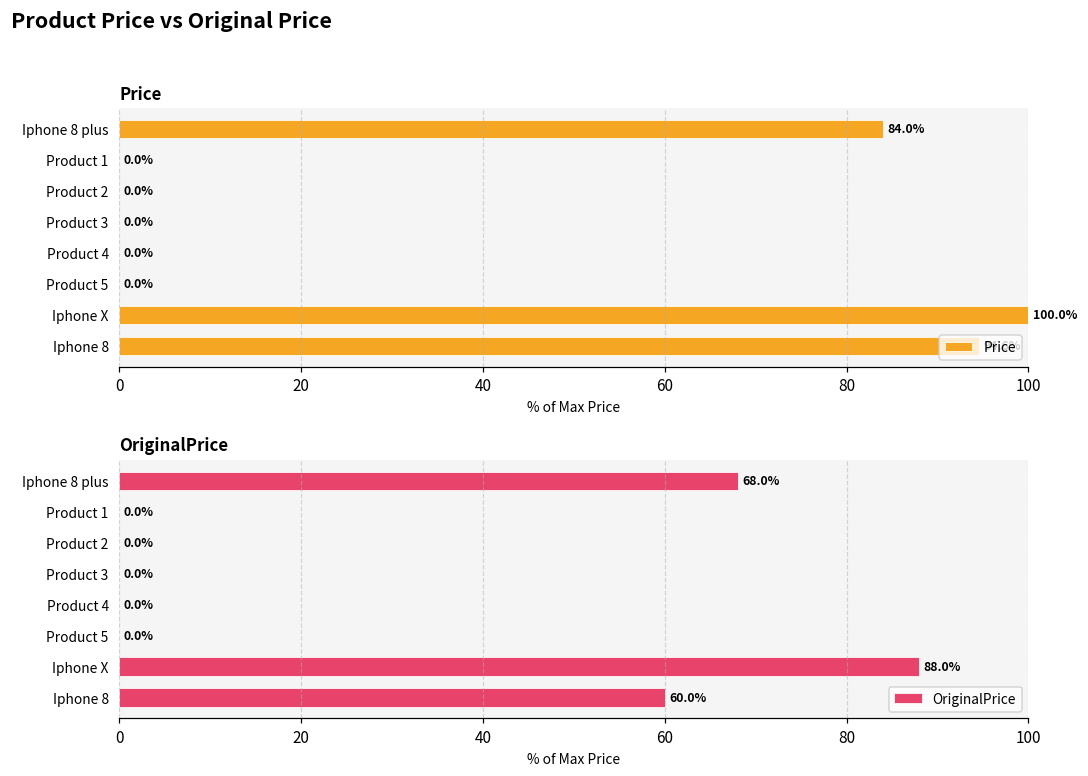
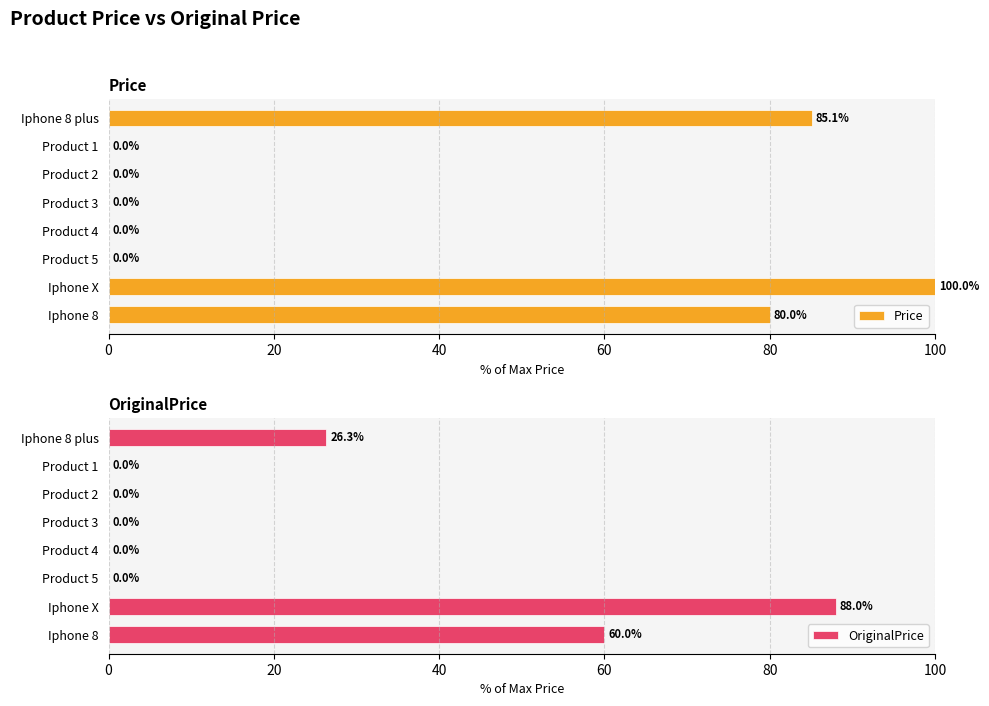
  {
    "Price": {
-     "Iphone 8 plus": "84.0%",
+     "Iphone 8 plus": "85.1%",
      "Product 1": "0.0%",
      "Product 2": "0.0%",
      "Product 3": "0.0%",
      "Product 4": "0.0%",
      "Product 5": "0.0%",
      "Iphone X": "100.0%",
-     "Iphone 8": "94.6%"
+     "Iphone 8": "80.0%"
    },
    "OriginalPrice": {
-     "Iphone 8 plus": "68.0%",
+     "Iphone 8 plus": "26.3%",
      "Product 1": "0.0%",
      "Product 2": "0.0%",
      "Product 3": "0.0%",
      "Product 4": "0.0%",
      "Product 5": "0.0%",
      "Iphone X": "88.0%",
      "Iphone 8": "60.0%"
    }
  }
